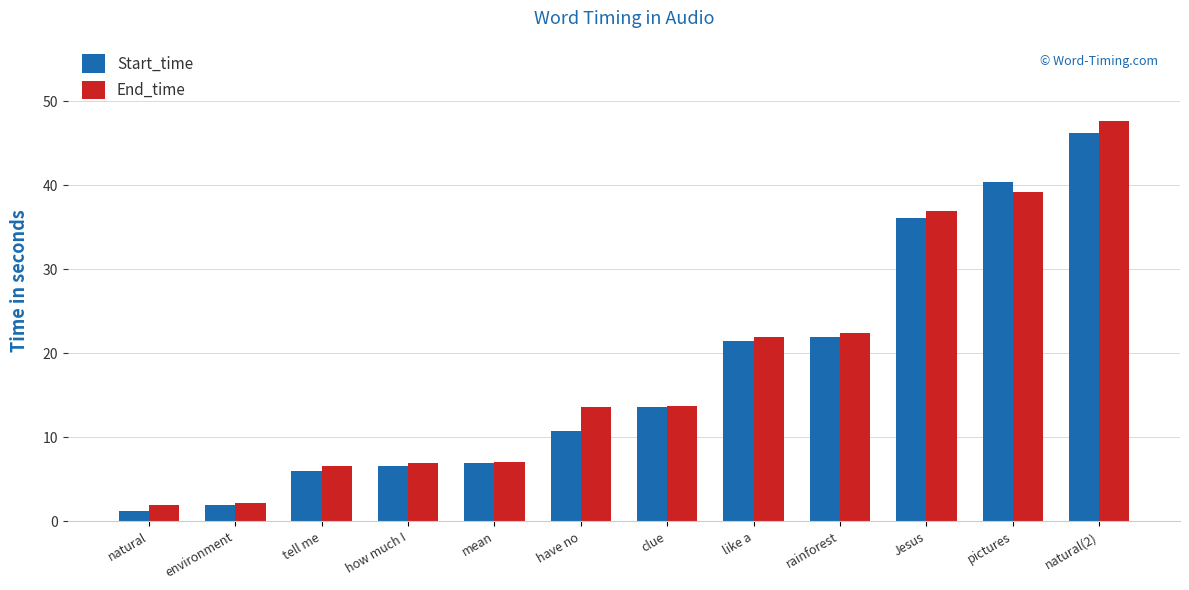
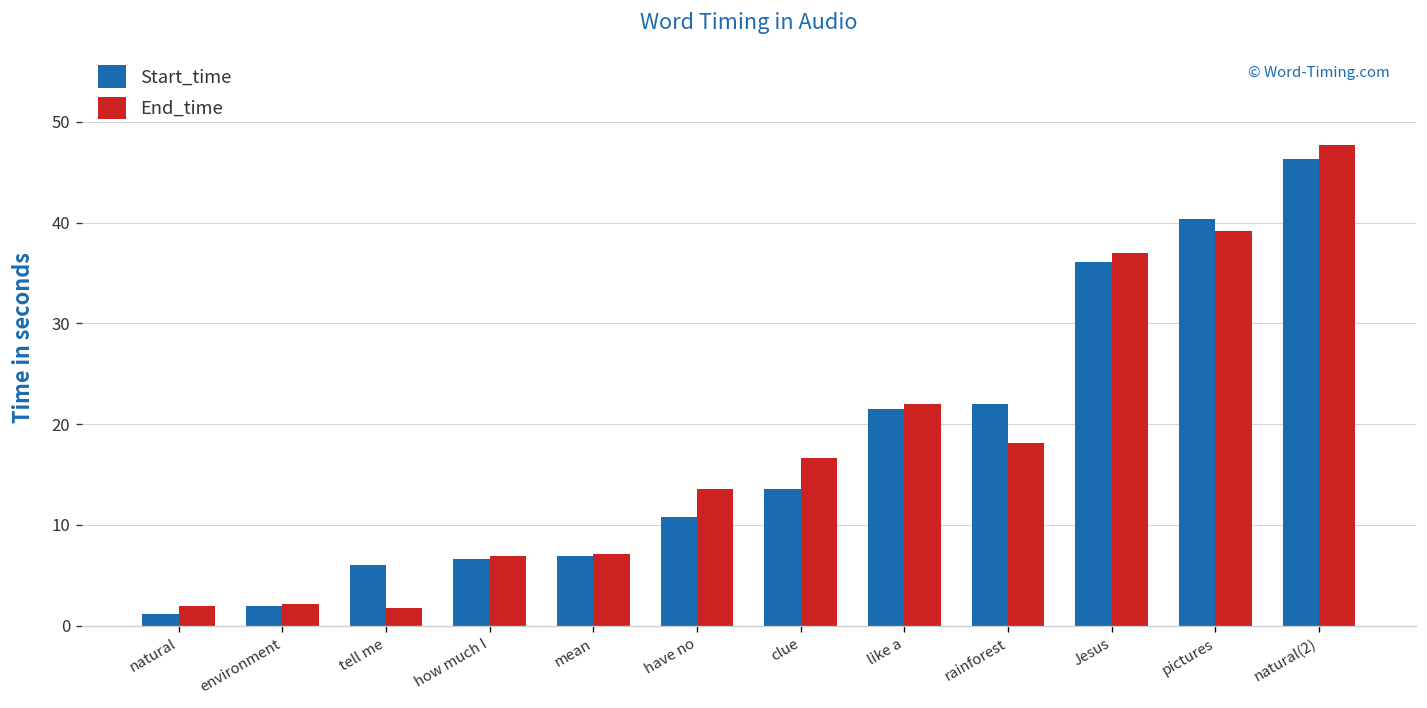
  {
    "Start_time": {
      "natural": 1,
      "environment": 2,
      "tell me": 6,
      "how much I": 7,
      "mean": 7,
      "have no": 11,
      "clue": 14,
      "like a": 22,
      "rainforest": 22,
      "Jesus": 36,
      "pictures": 40,
      "natural(2)": 46
    },
    "End_time": {
      "natural": 2,
      "environment": 2,
-     "tell me": 7,
+     "tell me": 2,
      "how much I": 7,
      "mean": 7,
      "have no": 14,
-     "clue": 14,
+     "clue": 17,
      "like a": 22,
-     "rainforest": 22,
+     "rainforest": 18,
      "Jesus": 37,
      "pictures": 39,
      "natural(2)": 48
    }
  }
